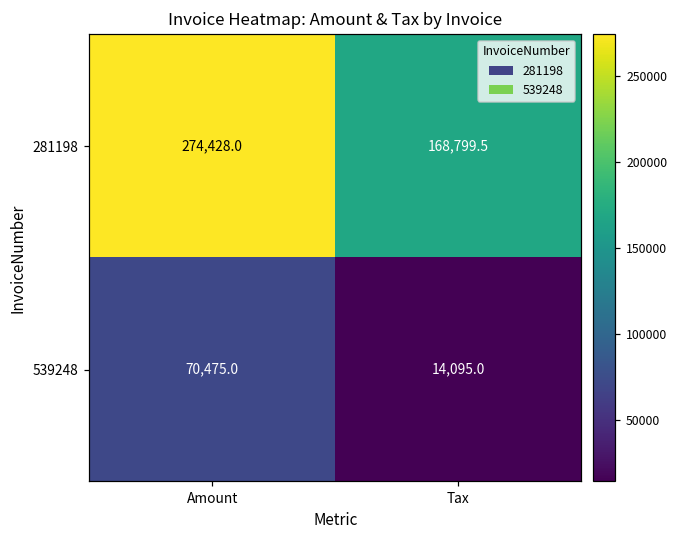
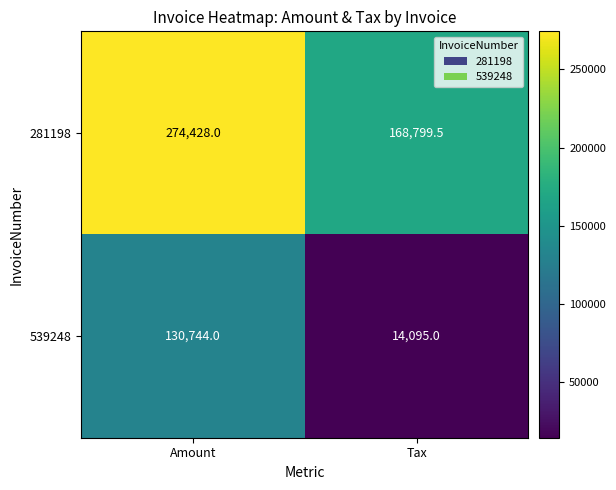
  {
    "281198": {
      "Amount": "274,428.0",
      "Tax": "168,799.5"
    },
    "539248": {
-     "Amount": "70,475.0",
+     "Amount": "130,744.0",
      "Tax": "14,095.0"
    }
  }
